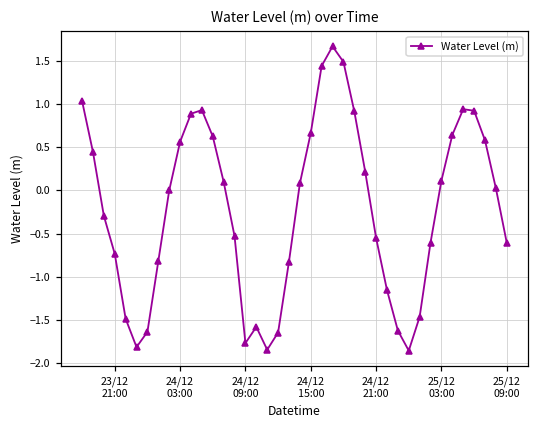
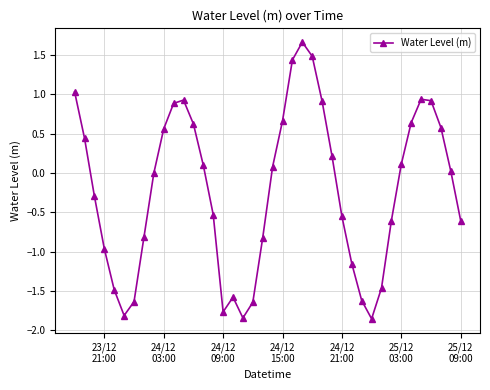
  {
-   "23/12 21:00": -0.7,
+   "23/12 21:00": -1.0,
    "24/12 03:00": 0.6,
    "24/12 09:00": -1.8,
    "24/12 15:00": 0.7,
    "24/12 21:00": -0.6,
    "25/12 03:00": 0.1,
    "25/12 09:00": -0.6
  }
